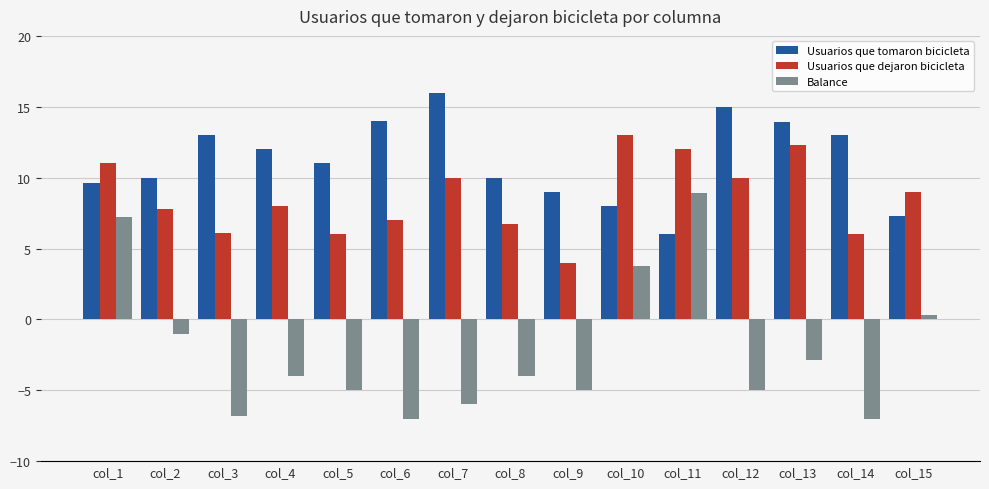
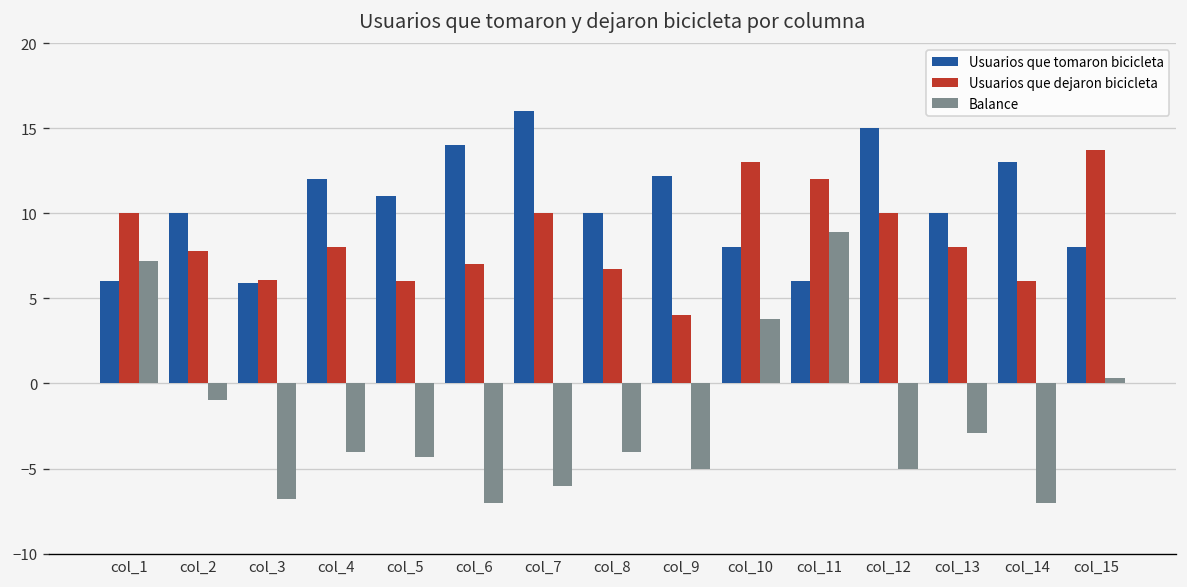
  {
    "Usuarios que tomaron bicicleta": {
-     "col_1": 9.6,
+     "col_1": 6.0,
      "col_2": 10.0,
-     "col_3": 13.0,
+     "col_3": 5.9,
      "col_4": 12.0,
      "col_5": 11.0,
      "col_6": 14.0,
      "col_7": 16.0,
      "col_8": 10.0,
-     "col_9": 9.0,
+     "col_9": 12.2,
      "col_10": 8.0,
      "col_11": 6.0,
      "col_12": 15.0,
-     "col_13": 13.9,
+     "col_13": 10.0,
      "col_14": 13.0,
-     "col_15": 7.3
+     "col_15": 8.0
    },
    "Usuarios que dejaron bicicleta": {
-     "col_1": 11,
+     "col_1": 10,
      "col_2": 7.8,
      "col_3": 6.1,
      "col_4": 8.0,
      "col_5": 6.0,
      "col_6": 7.0,
      "col_7": 10.0,
      "col_8": 6.7,
      "col_9": 4.0,
      "col_10": 13.0,
      "col_11": 12.0,
      "col_12": 10.0,
-     "col_13": 12.3,
+     "col_13": 8.0,
      "col_14": 6.0,
-     "col_15": 9.0
+     "col_15": 13.7
    },
    "Balance": {
      "col_1": 7.2,
      "col_2": -1.0,
      "col_3": -6.8,
      "col_4": -4.0,
-     "col_5": -5.0,
+     "col_5": -4.3,
      "col_6": -7.0,
      "col_7": -6.0,
      "col_8": -4.0,
      "col_9": -5.0,
      "col_10": 3.8,
      "col_11": 8.9,
      "col_12": -5.0,
      "col_13": -2.9,
      "col_14": -7.0,
      "col_15": 0.3
    }
  }
